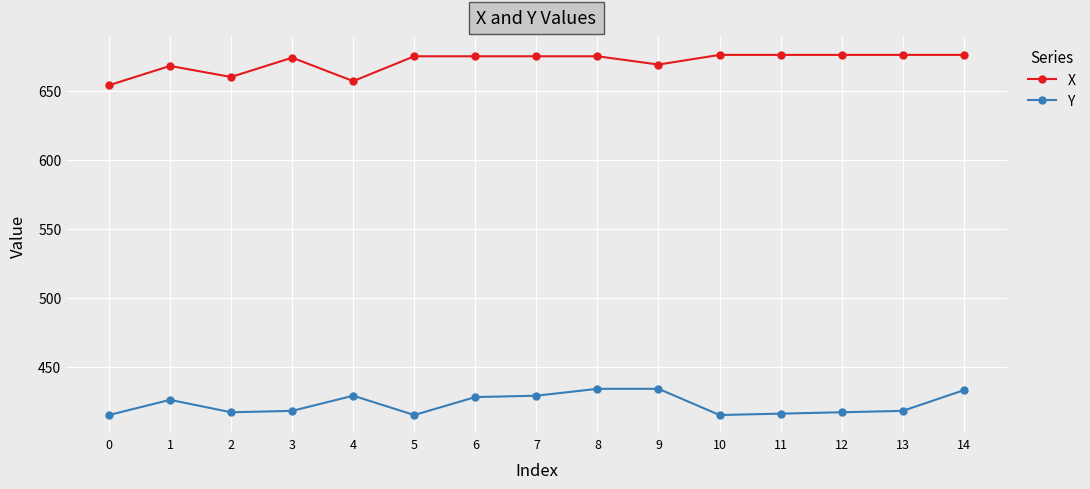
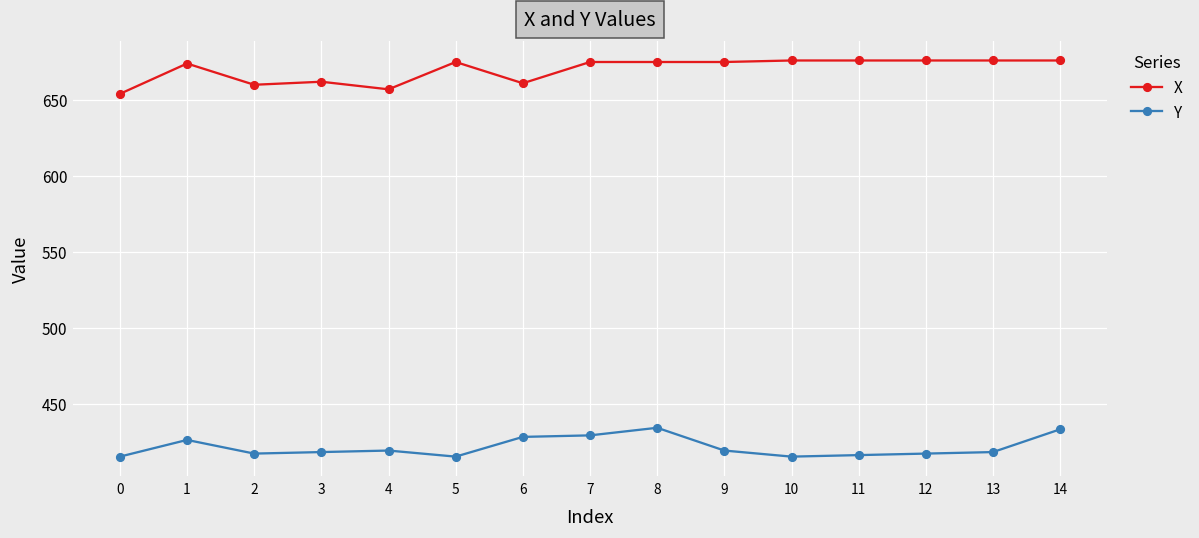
  {
    "X": {
      "0": 654,
-     "1": 668,
+     "1": 674,
      "2": 660,
-     "3": 674,
+     "3": 662,
      "4": 657,
      "5": 675,
-     "6": 675,
+     "6": 661,
      "7": 675,
      "8": 675,
-     "9": 669,
+     "9": 675,
      "10": 676,
      "11": 676,
      "12": 676,
      "13": 676,
      "14": 676
    },
    "Y": {
      "0": 415,
      "1": 426,
      "2": 417,
      "3": 418,
-     "4": 429,
+     "4": 419,
      "5": 415,
      "6": 428,
      "7": 429,
      "8": 434,
-     "9": 434,
+     "9": 419,
      "10": 415,
      "11": 416,
      "12": 417,
      "13": 418,
      "14": 433
    }
  }
